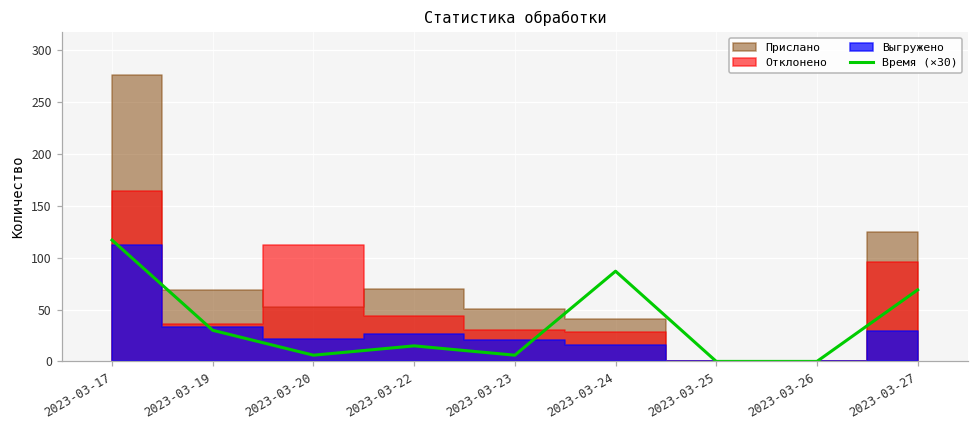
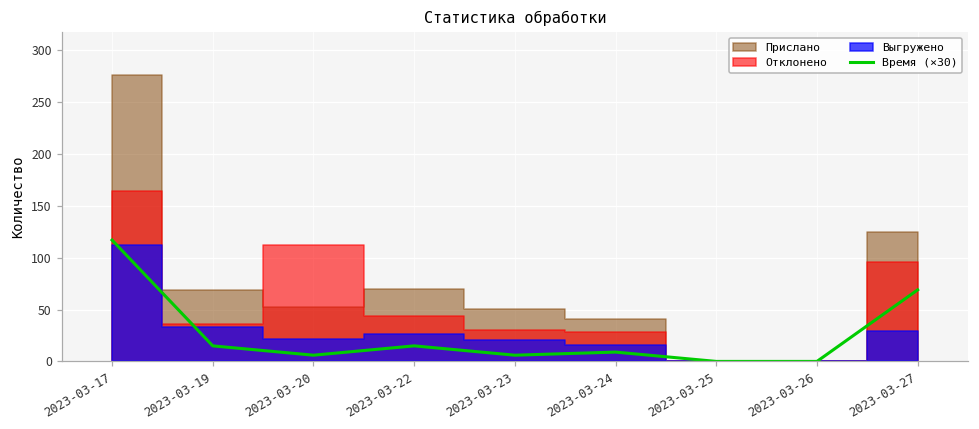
  {
    "Время (×30)": {
      "2023-03-17": 120,
-     "2023-03-19": 30,
+     "2023-03-19": 20,
      "2023-03-20": 10,
      "2023-03-22": 20,
      "2023-03-23": 10,
-     "2023-03-24": 90,
+     "2023-03-24": 10,
      "2023-03-25": 0,
      "2023-03-26": 0,
      "2023-03-27": 70
    }
  }
